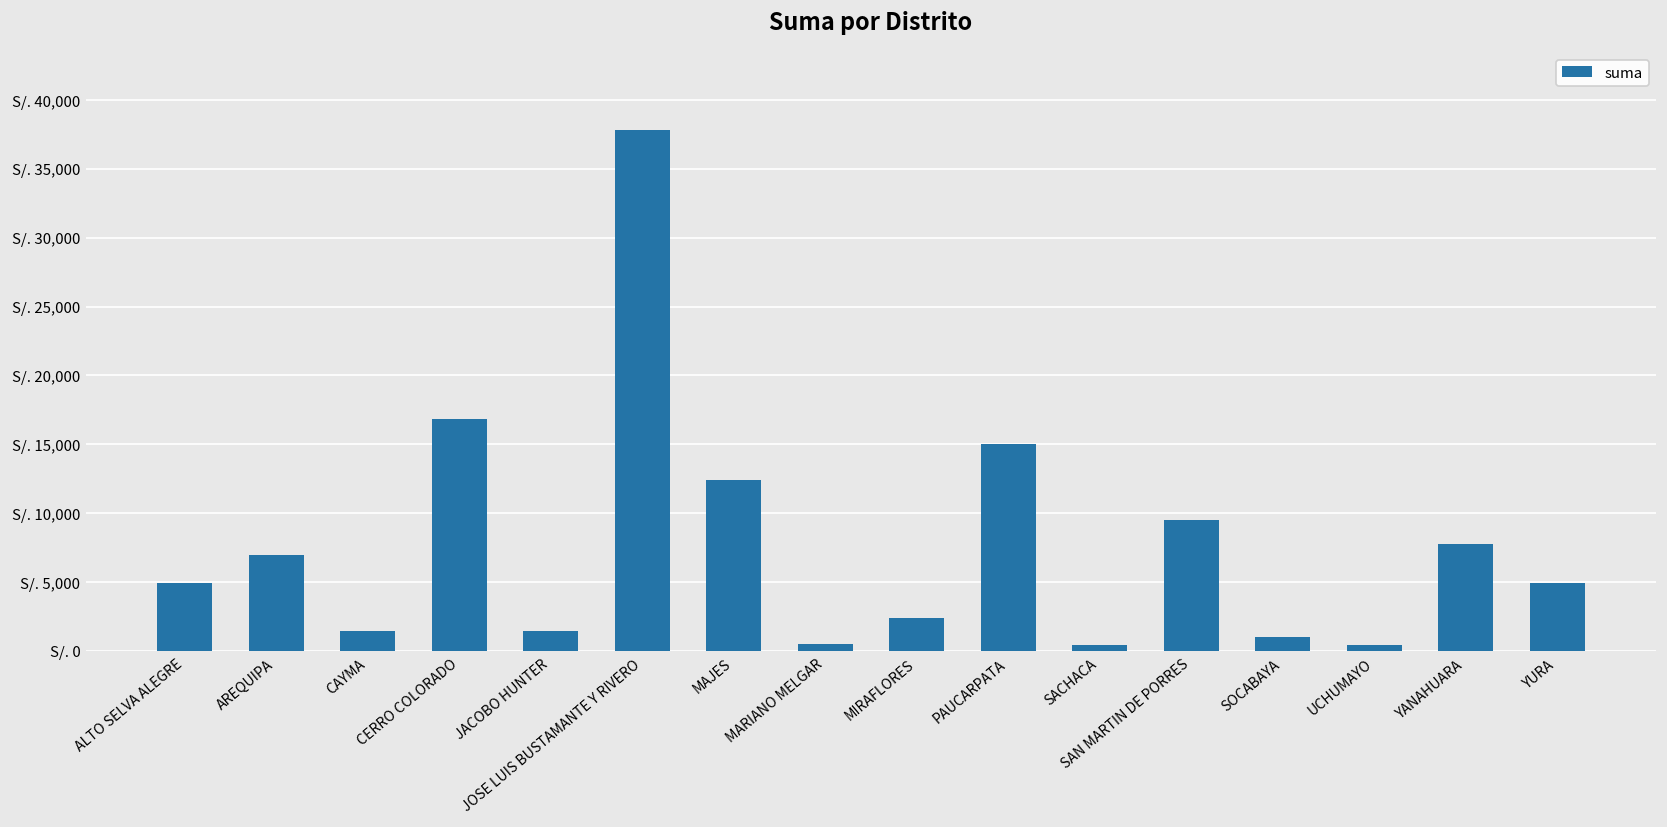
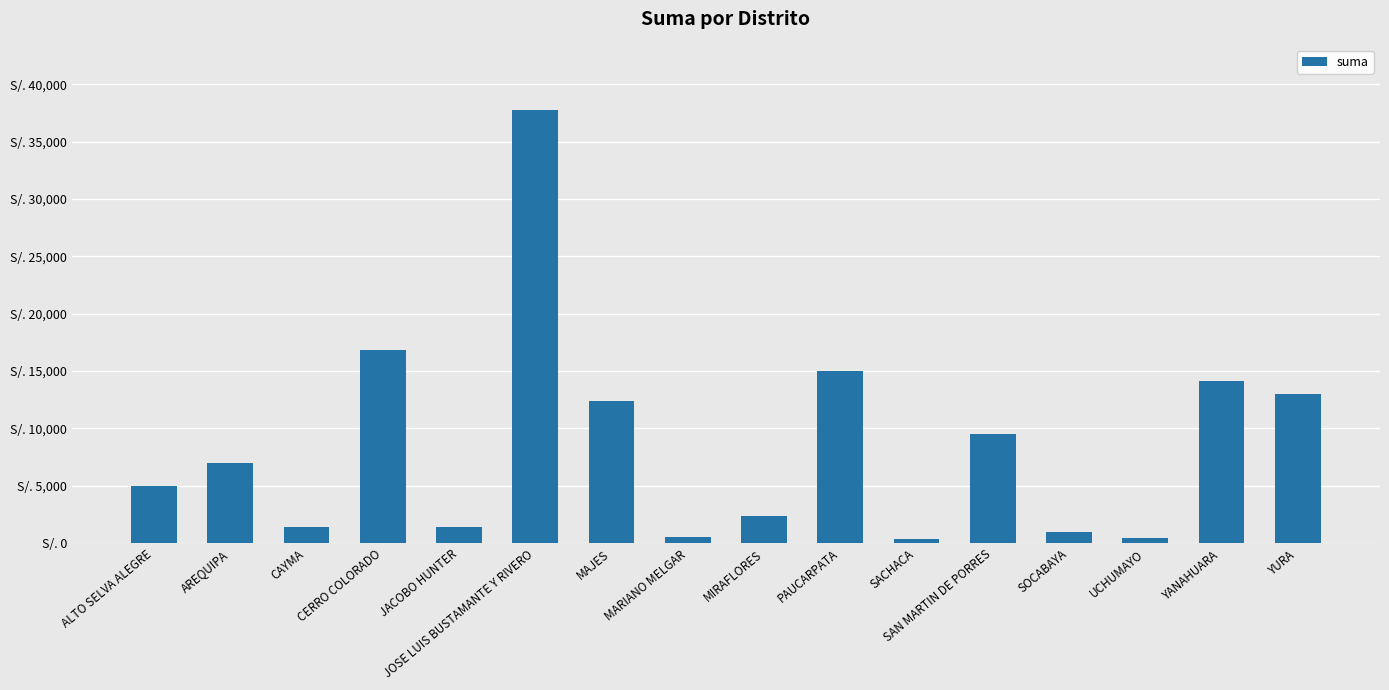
  {
    "ALTO SELVA ALEGRE": "S/. 5,000",
    "AREQUIPA": "S/. 7,000",
    "CAYMA": "S/. 1,500",
    "CERRO COLORADO": "S/. 16,900",
    "JACOBO HUNTER": "S/. 1,400",
    "JOSE LUIS BUSTAMANTE Y RIVERO": "S/. 37,800",
    "MAJES": "S/. 12,400",
    "MARIANO MELGAR": "S/. 500",
    "MIRAFLORES": "S/. 2,400",
    "PAUCARPATA": "S/. 15,000",
    "SACHACA": "S/. 400",
    "SAN MARTIN DE PORRES": "S/. 9,500",
    "SOCABAYA": "S/. 1,000",
    "UCHUMAYO": "S/. 400",
-   "YANAHUARA": "S/. 7,700",
-   "YURA": "S/. 4,900"
+   "YANAHUARA": "S/. 14,100",
+   "YURA": "S/. 13,000"
  }
